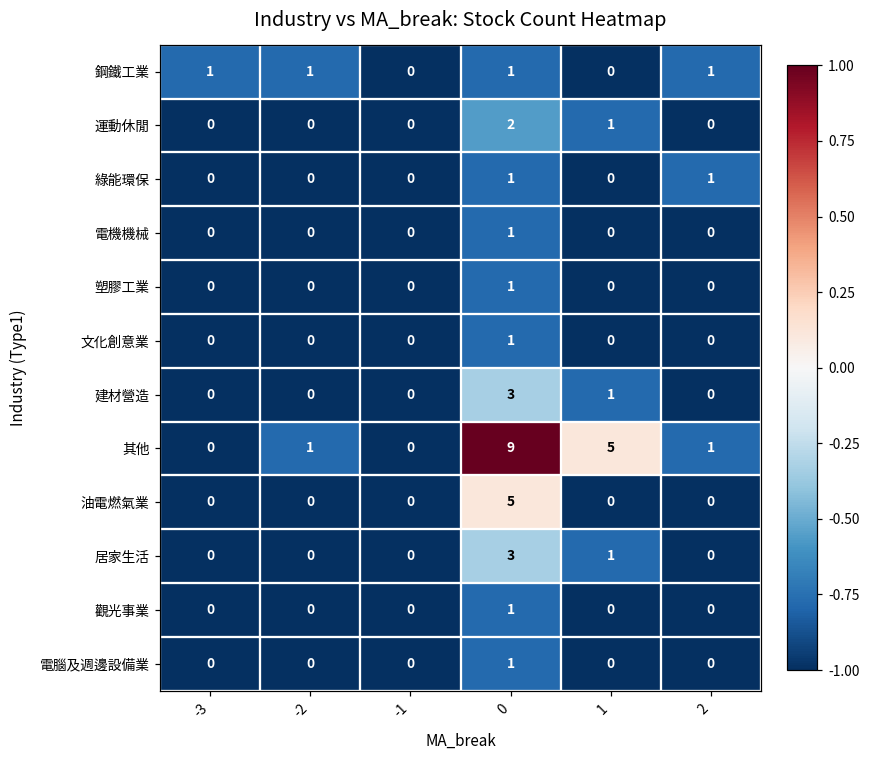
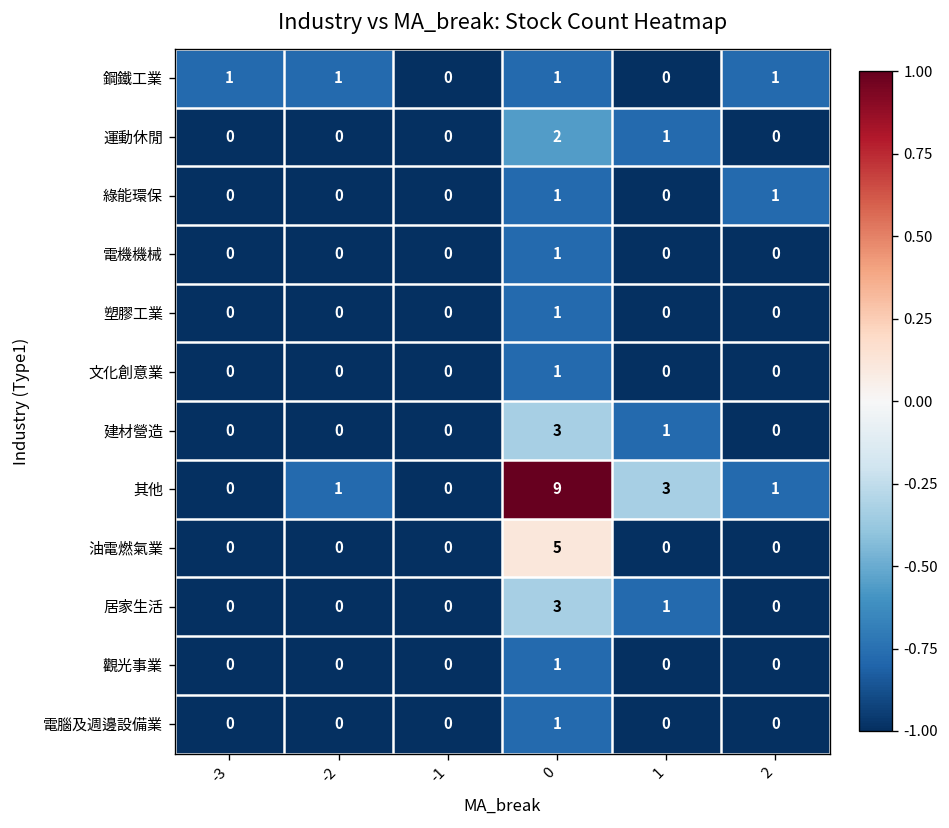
  {
    "鋼鐵工業": {
      "-3": 1,
      "-2": 1,
      "-1": 0,
      "0": 1,
      "1": 0,
      "2": 1
    },
    "運動休閒": {
      "-3": 0,
      "-2": 0,
      "-1": 0,
      "0": 2,
      "1": 1,
      "2": 0
    },
    "綠能環保": {
      "-3": 0,
      "-2": 0,
      "-1": 0,
      "0": 1,
      "1": 0,
      "2": 1
    },
    "電機機械": {
      "-3": 0,
      "-2": 0,
      "-1": 0,
      "0": 1,
      "1": 0,
      "2": 0
    },
    "塑膠工業": {
      "-3": 0,
      "-2": 0,
      "-1": 0,
      "0": 1,
      "1": 0,
      "2": 0
    },
    "文化創意業": {
      "-3": 0,
      "-2": 0,
      "-1": 0,
      "0": 1,
      "1": 0,
      "2": 0
    },
    "建材營造": {
      "-3": 0,
      "-2": 0,
      "-1": 0,
      "0": 3,
      "1": 1,
      "2": 0
    },
    "其他": {
      "-3": 0,
      "-2": 1,
      "-1": 0,
      "0": 9,
-     "1": 5,
+     "1": 3,
      "2": 1
    },
    "油電燃氣業": {
      "-3": 0,
      "-2": 0,
      "-1": 0,
      "0": 5,
      "1": 0,
      "2": 0
    },
    "居家生活": {
      "-3": 0,
      "-2": 0,
      "-1": 0,
      "0": 3,
      "1": 1,
      "2": 0
    },
    "觀光事業": {
      "-3": 0,
      "-2": 0,
      "-1": 0,
      "0": 1,
      "1": 0,
      "2": 0
    },
    "電腦及週邊設備業": {
      "-3": 0,
      "-2": 0,
      "-1": 0,
      "0": 1,
      "1": 0,
      "2": 0
    }
  }
